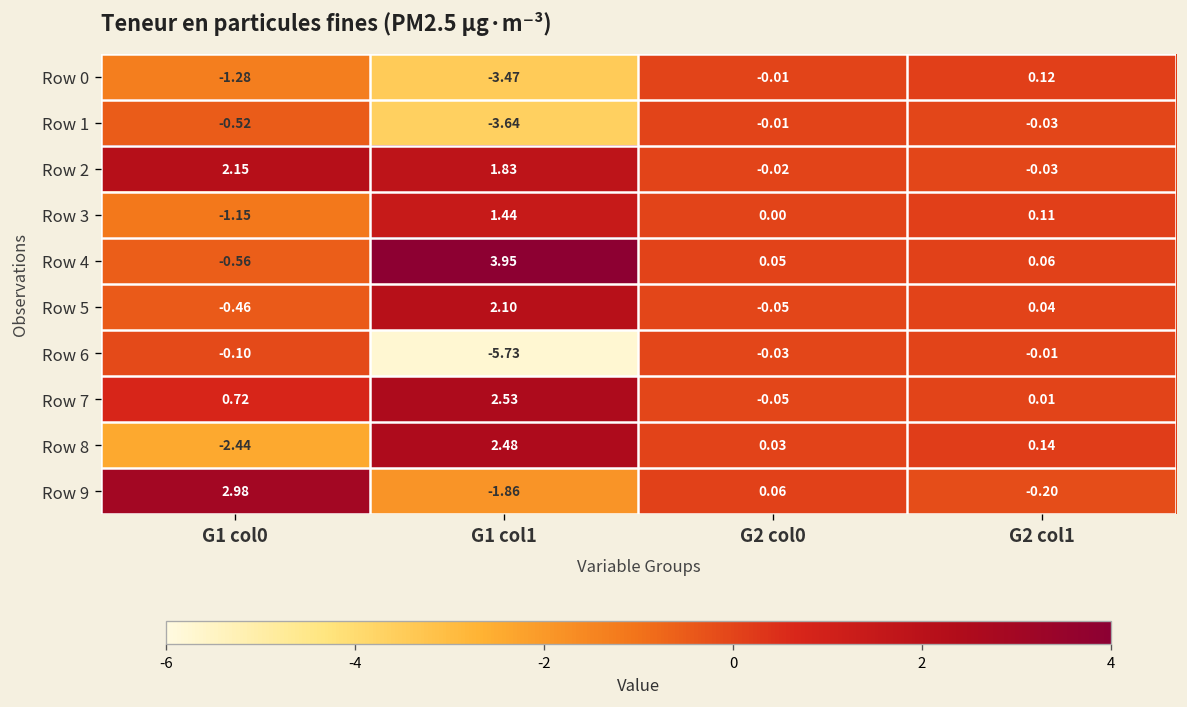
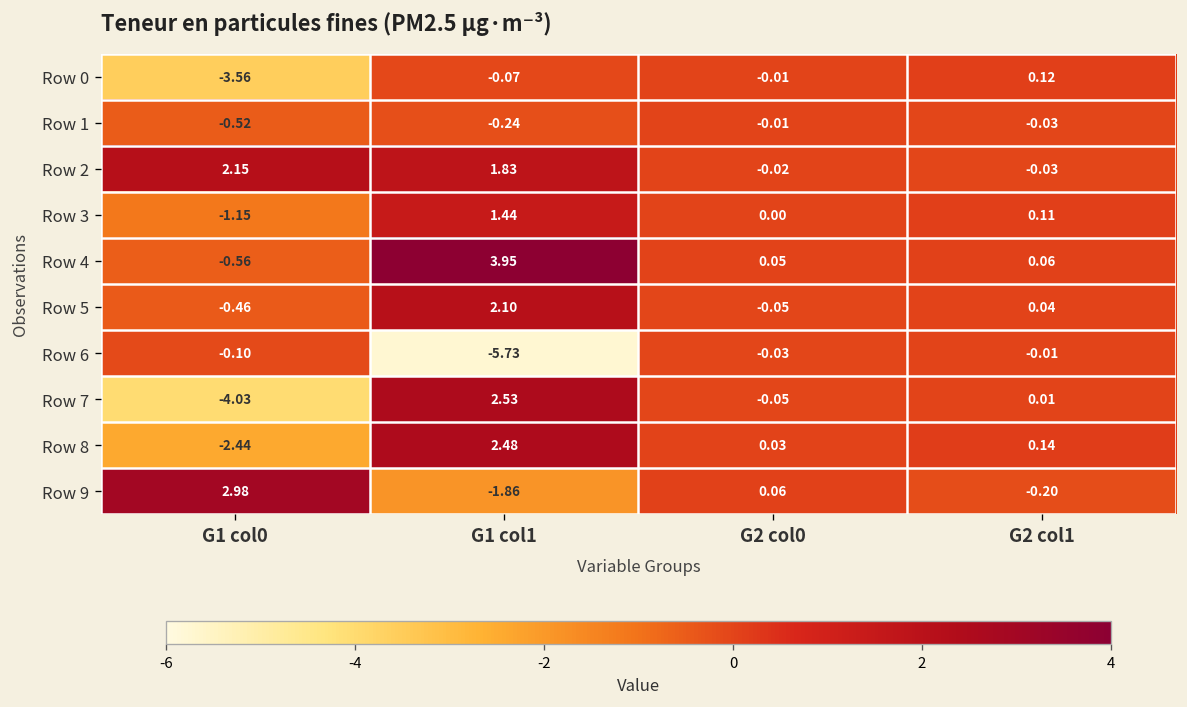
  {
    "Row 0": {
-     "G1 col0": -1.28,
-     "G1 col1": -3.47,
+     "G1 col0": -3.56,
+     "G1 col1": -0.07,
      "G2 col0": -0.01,
      "G2 col1": 0.12
    },
    "Row 1": {
      "G1 col0": -0.52,
-     "G1 col1": -3.64,
+     "G1 col1": -0.24,
      "G2 col0": -0.01,
      "G2 col1": -0.03
    },
    "Row 2": {
      "G1 col0": 2.15,
      "G1 col1": 1.83,
      "G2 col0": -0.02,
      "G2 col1": -0.03
    },
    "Row 3": {
      "G1 col0": -1.15,
      "G1 col1": 1.44,
      "G2 col0": 0.00,
      "G2 col1": 0.11
    },
    "Row 4": {
      "G1 col0": -0.56,
      "G1 col1": 3.95,
      "G2 col0": 0.05,
      "G2 col1": 0.06
    },
    "Row 5": {
      "G1 col0": -0.46,
      "G1 col1": 2.10,
      "G2 col0": -0.05,
      "G2 col1": 0.04
    },
    "Row 6": {
      "G1 col0": -0.10,
      "G1 col1": -5.73,
      "G2 col0": -0.03,
      "G2 col1": -0.01
    },
    "Row 7": {
-     "G1 col0": 0.72,
+     "G1 col0": -4.03,
      "G1 col1": 2.53,
      "G2 col0": -0.05,
      "G2 col1": 0.01
    },
    "Row 8": {
      "G1 col0": -2.44,
      "G1 col1": 2.48,
      "G2 col0": 0.03,
      "G2 col1": 0.14
    },
    "Row 9": {
      "G1 col0": 2.98,
      "G1 col1": -1.86,
      "G2 col0": 0.06,
      "G2 col1": -0.20
    }
  }
